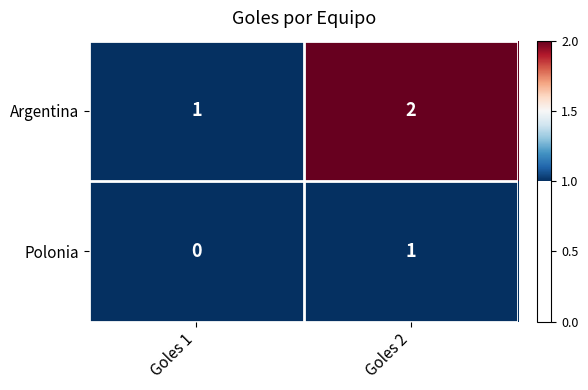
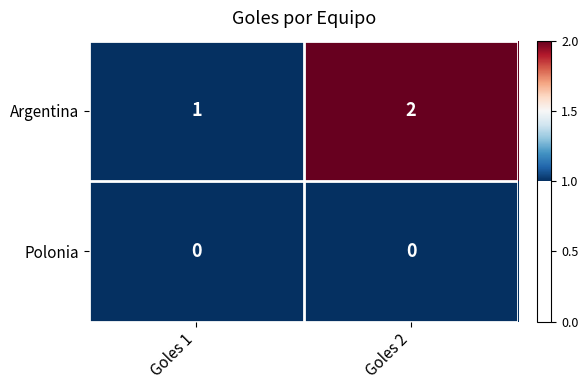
  {
    "Argentina": {
      "Goles 1": 1,
      "Goles 2": 2
    },
    "Polonia": {
      "Goles 1": 0,
-     "Goles 2": 1
+     "Goles 2": 0
    }
  }
